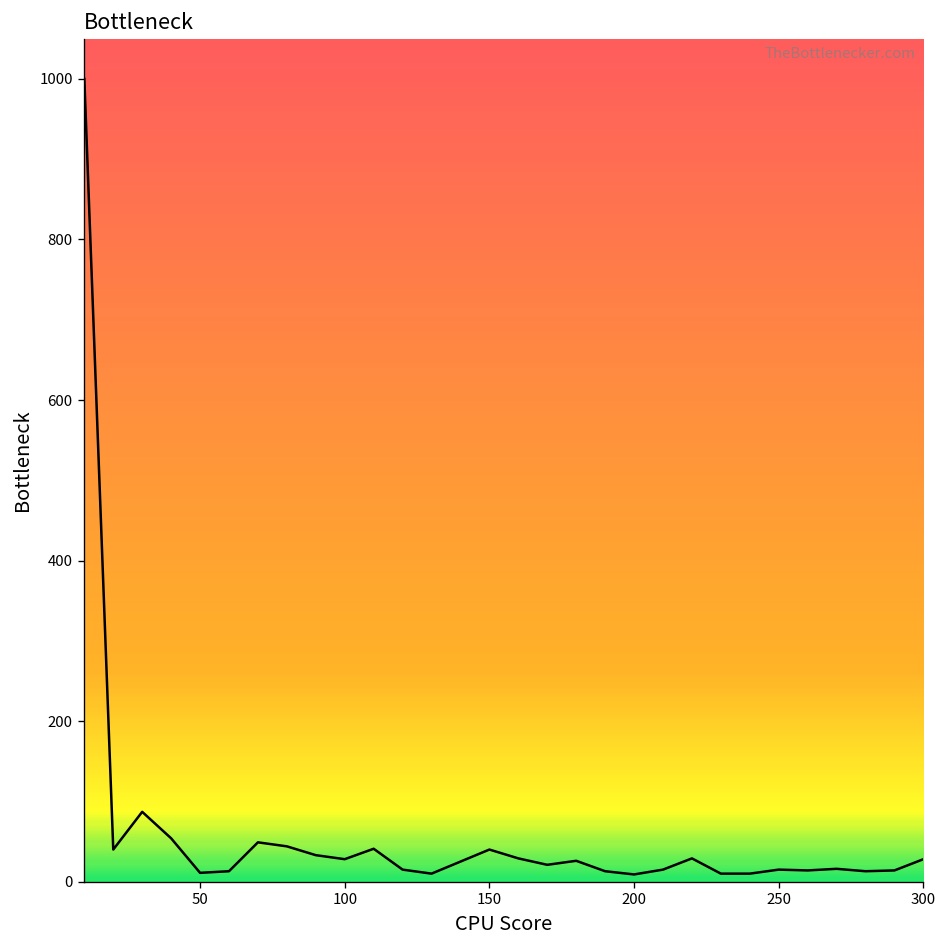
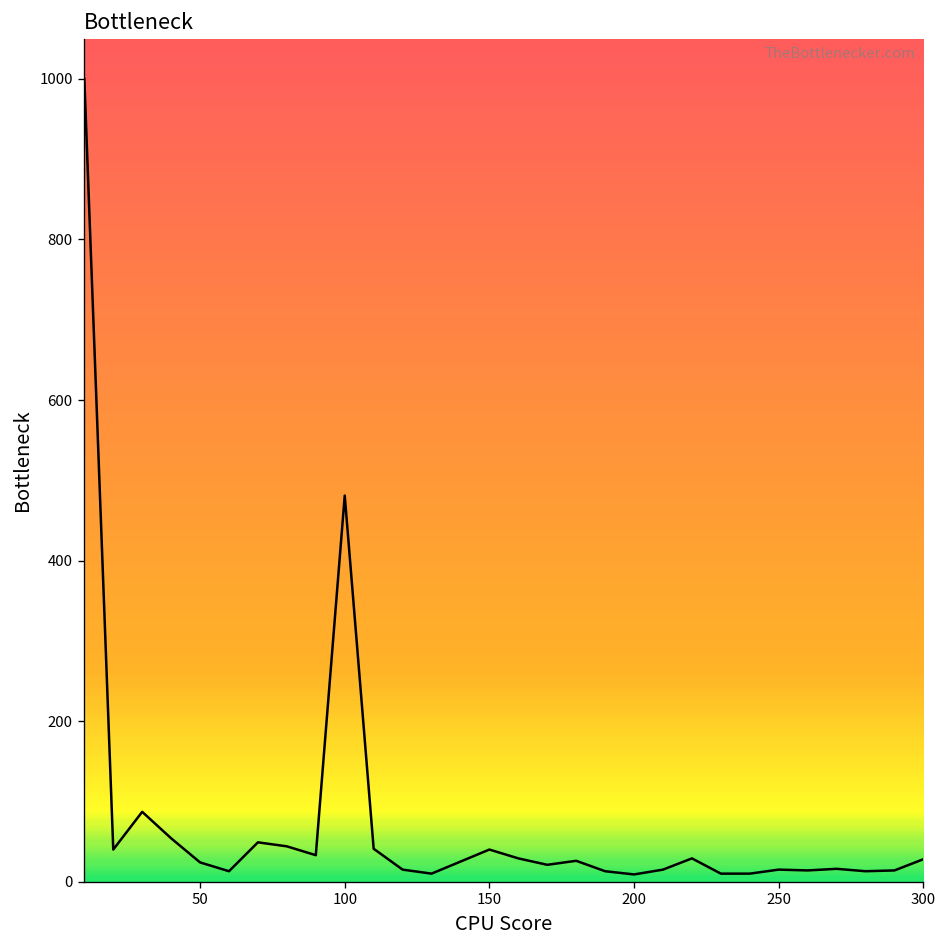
  {
-   "50": 10,
-   "100": 30,
+   "50": 20,
+   "100": 480,
    "150": 40,
    "200": 10,
    "250": 20,
    "300": 30
  }
